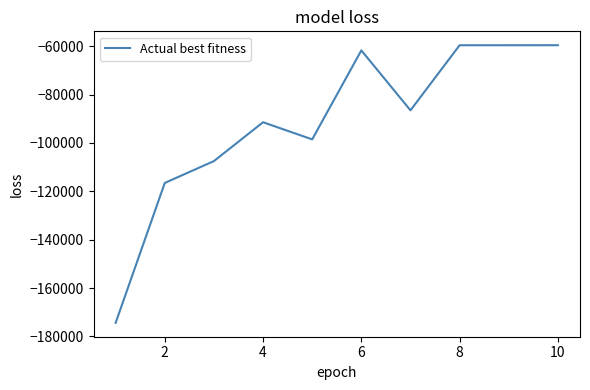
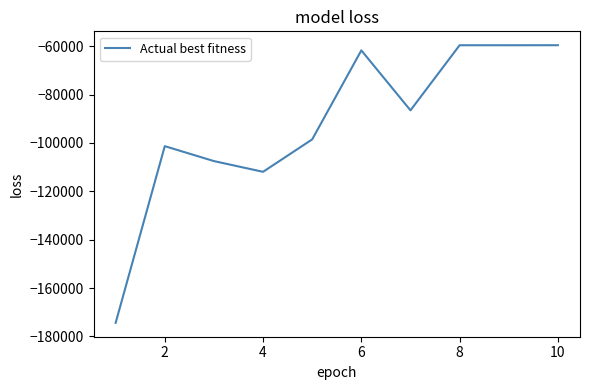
  {
-   "2": -117000,
-   "4": -91000,
+   "2": -101000,
+   "4": -112000,
    "6": -62000,
    "8": -60000,
    "10": -60000
  }
